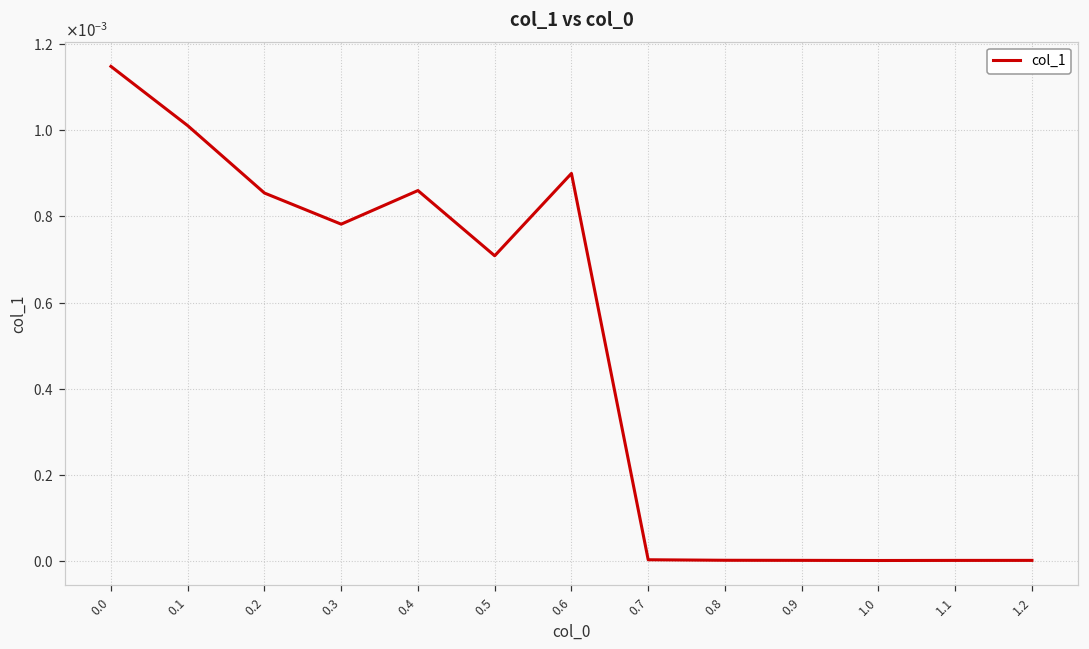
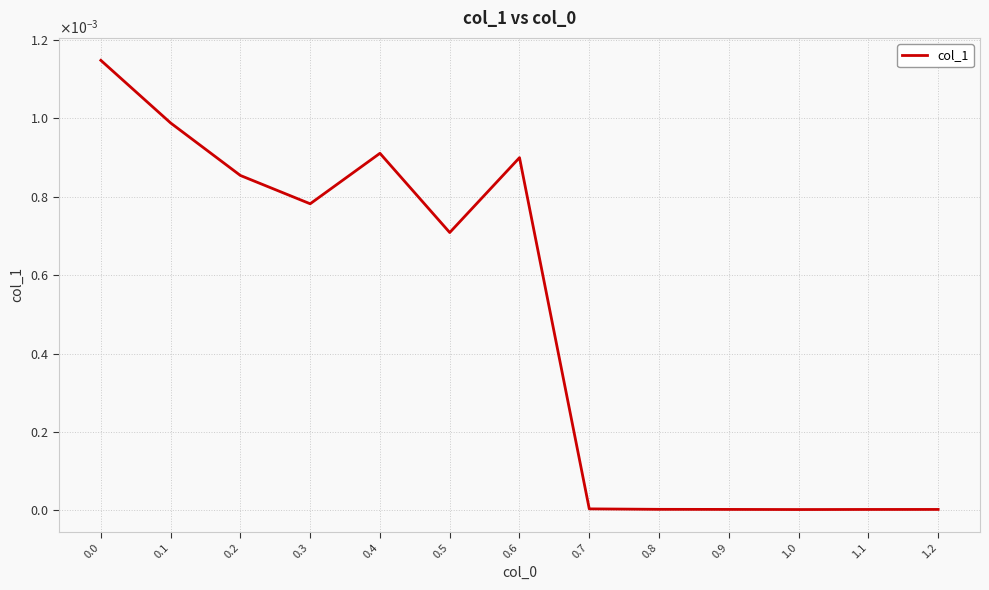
  {
    "0.0": 0.00115,
-   "0.1": 0.00101,
+   "0.1": 0.00099,
    "0.2": 0.00085,
    "0.3": 0.00078,
-   "0.4": 0.00086,
+   "0.4": 0.00091,
    "0.5": 0.00071,
    "0.6": 0.00090,
    "0.7": 0.00000,
    "0.8": 0.00000,
    "0.9": 0.00000,
    "1.0": 0.00000,
    "1.1": 0.00000,
    "1.2": 0.00000
  }
